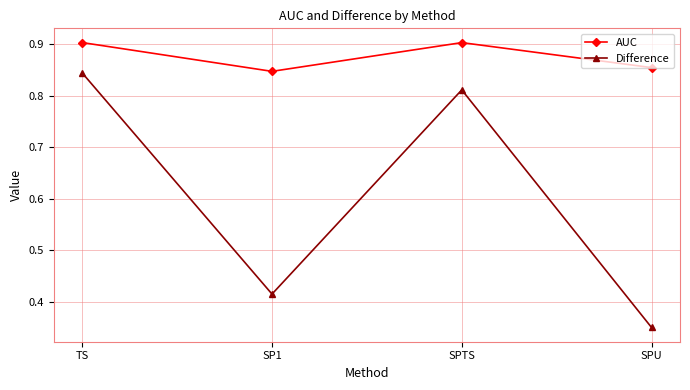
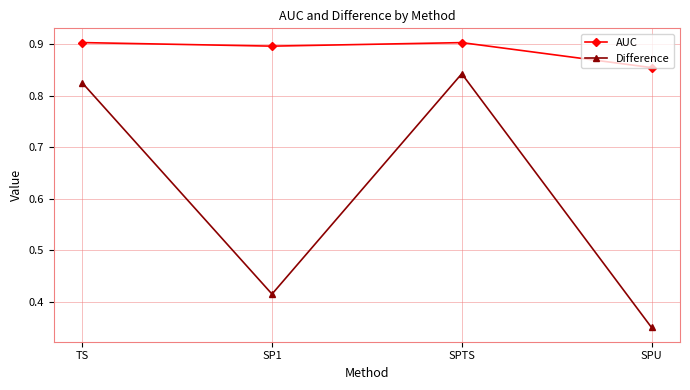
  {
    "AUC": {
      "TS": 0.90,
-     "SP1": 0.85,
+     "SP1": 0.90,
      "SPTS": 0.90
    },
    "Difference": {
-     "TS": 0.84,
+     "TS": 0.82,
      "SP1": 0.42,
-     "SPTS": 0.81,
+     "SPTS": 0.84,
      "SPU": 0.35
    }
  }
